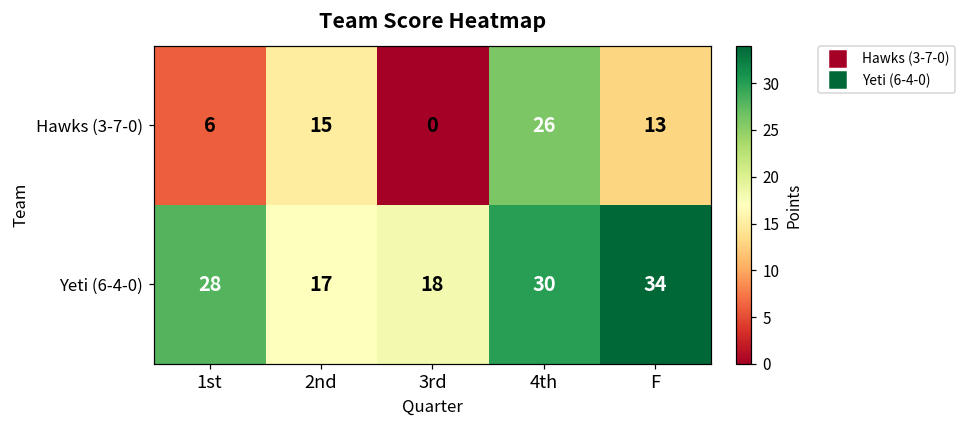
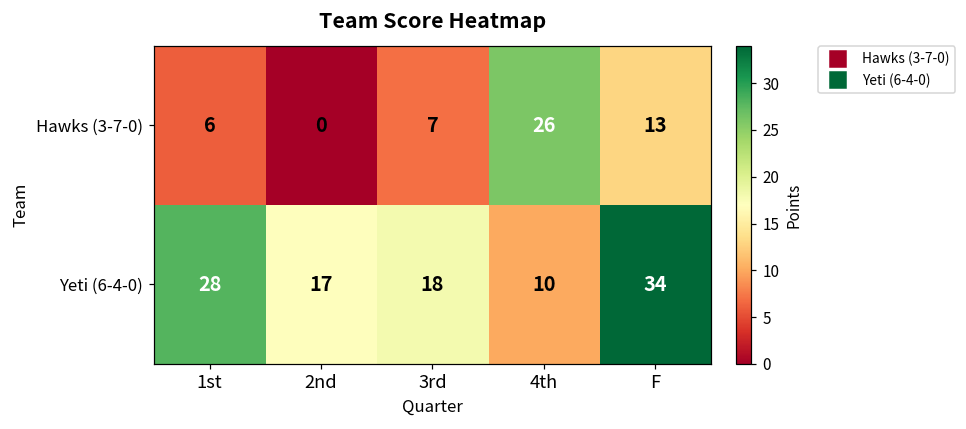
  {
    "Hawks (3-7-0)": {
      "1st": 6,
-     "2nd": 15,
-     "3rd": 0,
+     "2nd": 0,
+     "3rd": 7,
      "4th": 26,
      "F": 13
    },
    "Yeti (6-4-0)": {
      "1st": 28,
      "2nd": 17,
      "3rd": 18,
-     "4th": 30,
+     "4th": 10,
      "F": 34
    }
  }
